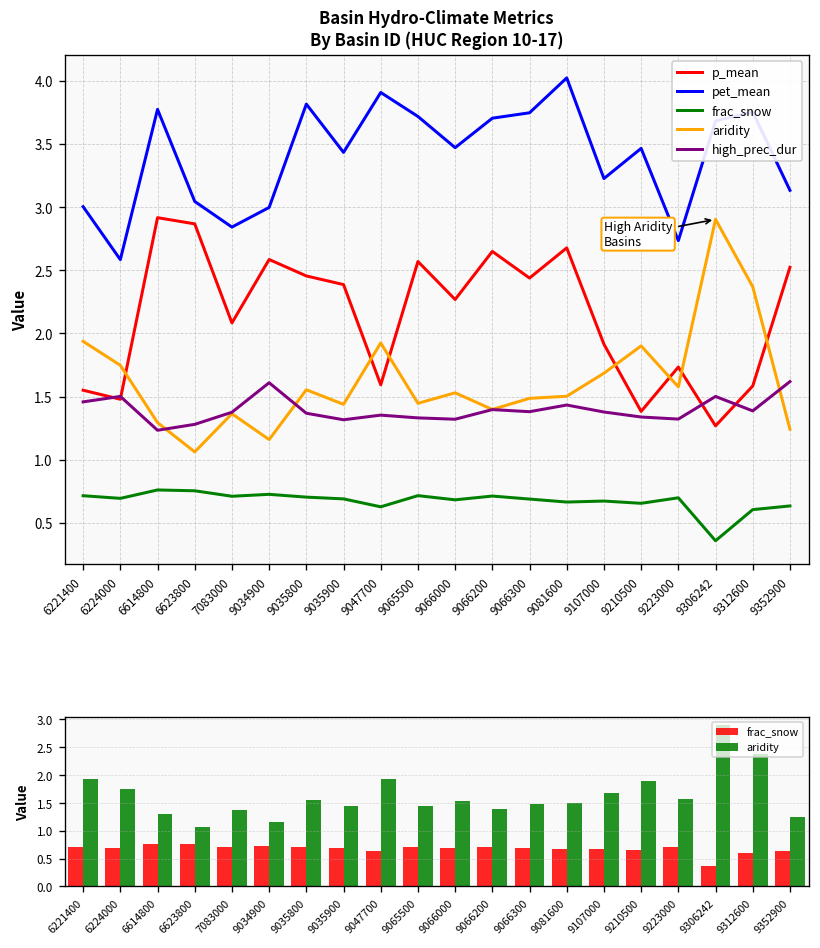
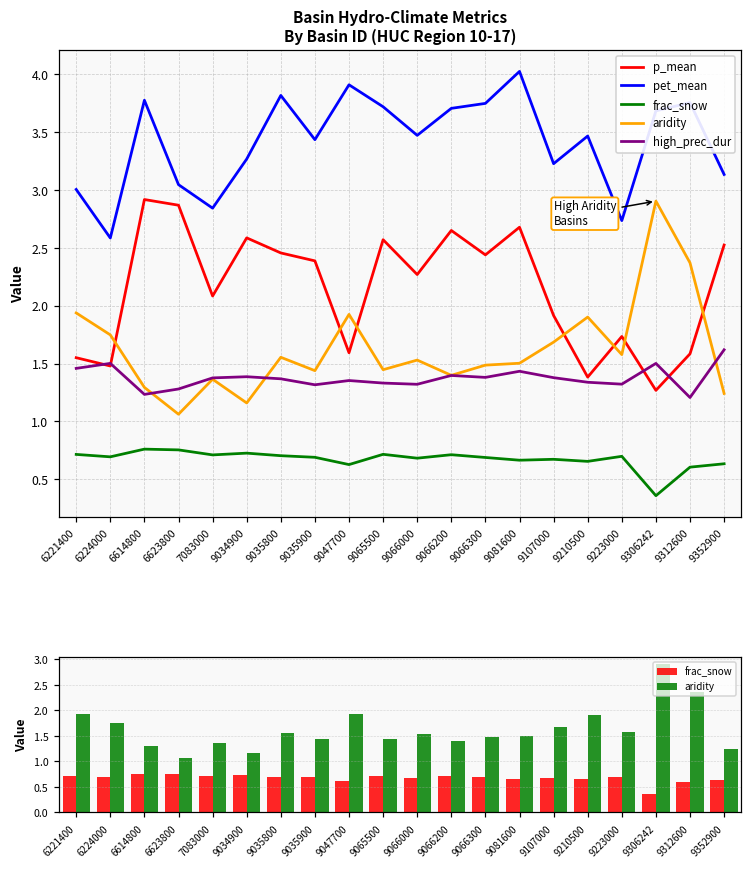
  {
    "Basin Hydro-Climate Metrics By Basin ID (HUC Region 10-17)": {
      "p_mean": {
        "6221400": 1.55,
        "6614800": 2.92,
        "6623800": 2.87,
        "7083000": 2.08,
        "9034900": 2.59,
        "9035800": 2.46,
        "9035900": 2.39,
        "9047700": 1.59,
        "9065500": 2.57,
        "9066000": 2.27,
        "9066200": 2.65,
        "9066300": 2.44,
        "9081600": 2.68,
        "9107000": 1.92,
        "9210500": 1.38,
        "9223000": 1.73,
        "9306242": 1.27,
        "9312600": 1.58,
        "9352900": 2.52
      },
      "pet_mean": {
        "6221400": 3.00,
        "6224000": 2.59,
        "6614800": 3.78,
        "6623800": 3.05,
        "7083000": 2.84,
-       "9034900": 3.00,
+       "9034900": 3.27,
        "9035800": 3.82,
        "9035900": 3.43,
        "9047700": 3.91,
        "9065500": 3.72,
        "9066000": 3.47,
        "9066200": 3.71,
        "9066300": 3.75,
        "9081600": 4.02,
        "9107000": 3.23,
        "9210500": 3.47,
        "9223000": 2.74,
        "9352900": 3.13
      },
      "high_prec_dur": {
        "6221400": 1.46,
        "6614800": 1.23,
        "6623800": 1.28,
-       "9034900": 1.61,
+       "9034900": 1.39,
        "9035800": 1.37,
        "9035900": 1.32,
        "9047700": 1.35,
        "9065500": 1.33,
        "9066000": 1.32,
        "9066300": 1.38,
        "9081600": 1.43,
        "9107000": 1.38,
        "9210500": 1.34,
        "9223000": 1.32,
        "9306242": 1.50,
-       "9312600": 1.39,
+       "9312600": 1.21,
        "9352900": 1.62
      }
    }
  }
